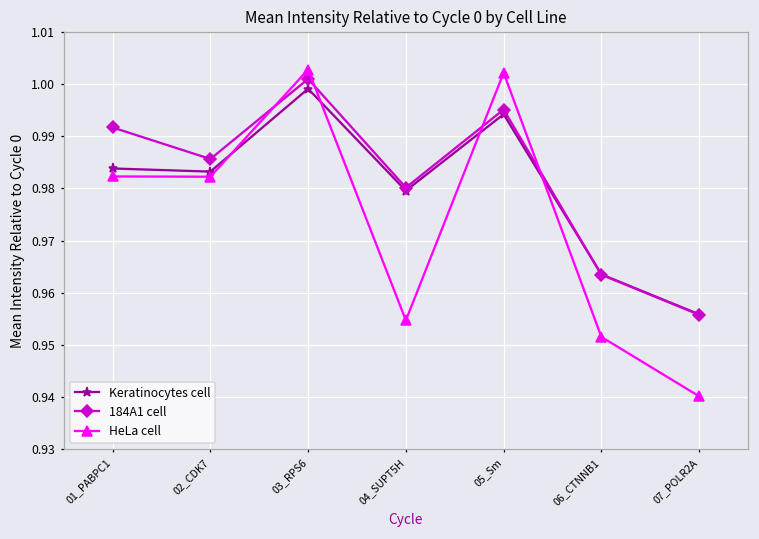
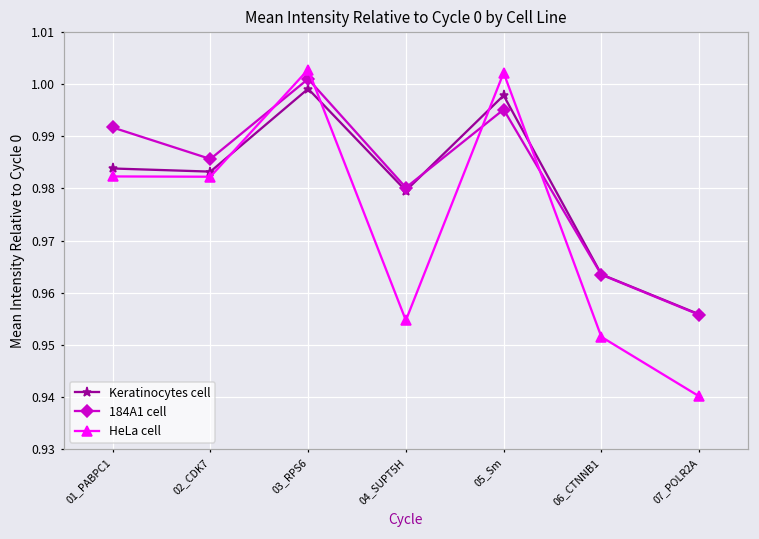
  {
    "Keratinocytes cell": {
      "01_PABPC1": 0.984,
      "02_CDK7": 0.983,
      "03_RPS6": 0.999,
      "04_SUPT5H": 0.980,
-     "05_Sm": 0.994
+     "05_Sm": 0.998
    },
    "184A1 cell": {
      "01_PABPC1": 0.992,
      "02_CDK7": 0.986,
      "03_RPS6": 1.001,
      "04_SUPT5H": 0.980,
      "05_Sm": 0.995
    },
    "HeLa cell": {
      "01_PABPC1": 0.982,
      "02_CDK7": 0.982,
      "03_RPS6": 1.003,
      "04_SUPT5H": 0.955,
      "05_Sm": 1.002,
      "06_CTNNB1": 0.951,
      "07_POLR2A": 0.940
    }
  }
